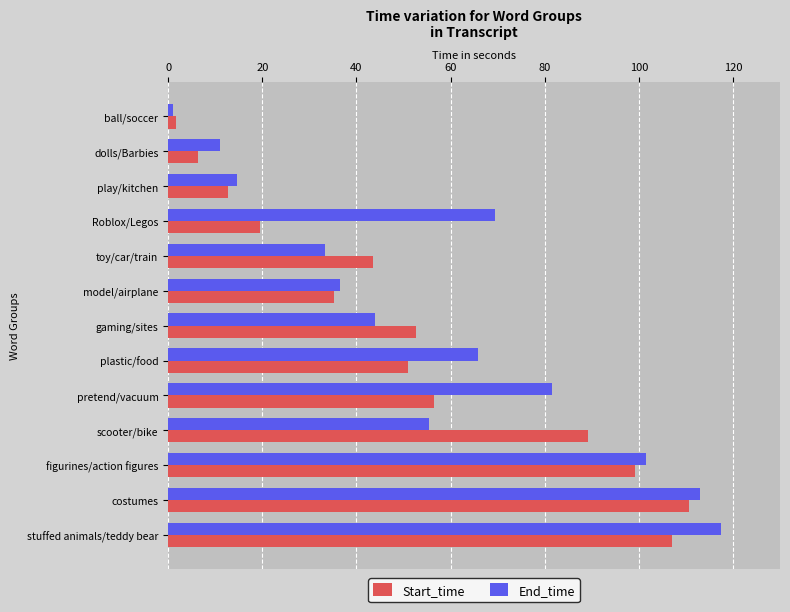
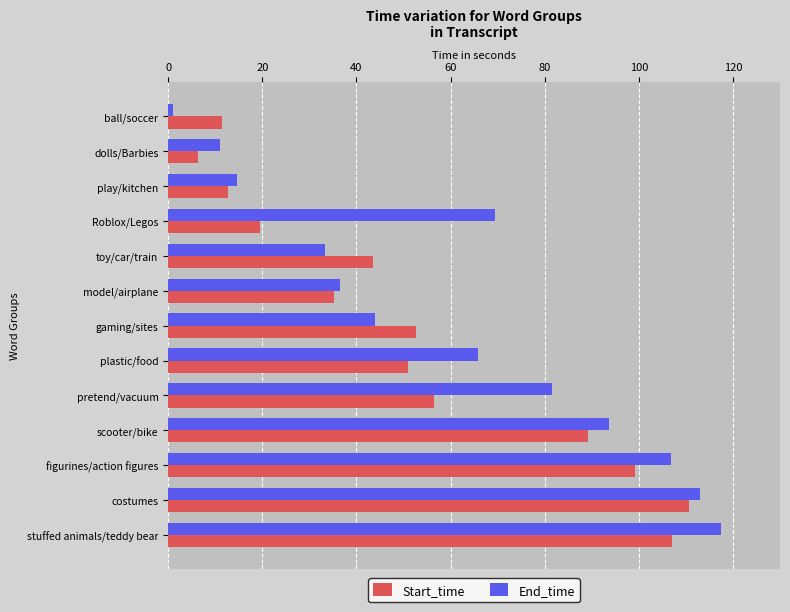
  {
    "Start_time": {
-     "ball/soccer": 2,
+     "ball/soccer": 12,
      "dolls/Barbies": 6,
      "play/kitchen": 13,
      "Roblox/Legos": 20,
      "toy/car/train": 44,
      "model/airplane": 35,
      "gaming/sites": 53,
      "plastic/food": 51,
      "pretend/vacuum": 56,
      "scooter/bike": 89,
      "figurines/action figures": 99,
      "costumes": 111,
      "stuffed animals/teddy bear": 107
    },
    "End_time": {
      "ball/soccer": 1,
      "dolls/Barbies": 11,
      "play/kitchen": 15,
      "Roblox/Legos": 69,
      "toy/car/train": 33,
      "model/airplane": 37,
      "gaming/sites": 44,
      "plastic/food": 66,
      "pretend/vacuum": 82,
-     "scooter/bike": 56,
-     "figurines/action figures": 102,
+     "scooter/bike": 94,
+     "figurines/action figures": 107,
      "costumes": 113,
      "stuffed animals/teddy bear": 118
    }
  }
